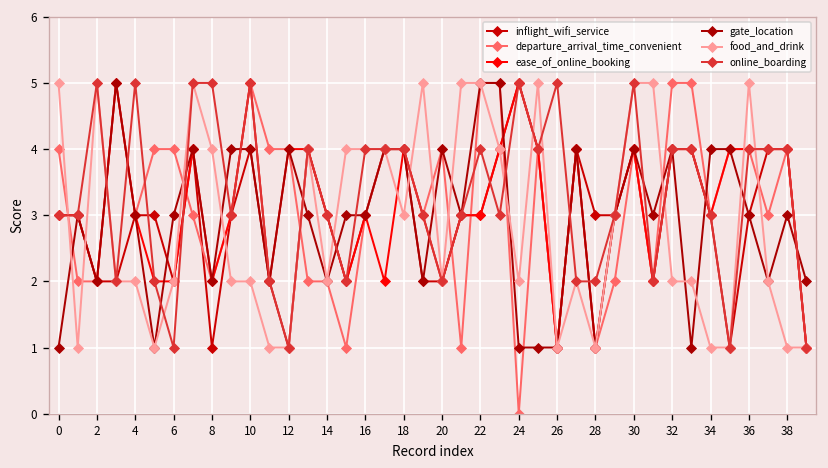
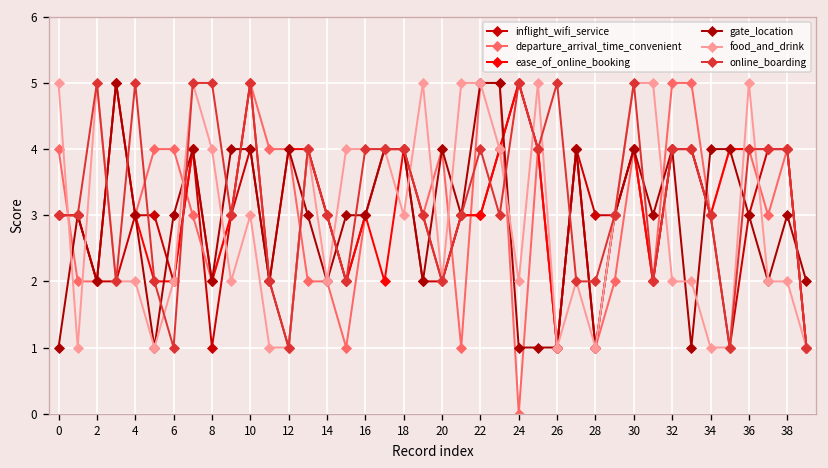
  {
    "departure_arrival_time_convenient": {
      "0": 4,
      "6": 4,
      "24": 0,
      "32": 5
    },
    "food_and_drink": {
      "0": 5,
      "4": 2,
      "8": 4,
-     "10": 2,
+     "10": 3,
      "18": 3,
      "24": 2,
      "32": 2,
      "34": 1,
      "36": 5,
-     "38": 1
+     "38": 2
    },
    "online_boarding": {
      "4": 5,
      "6": 1,
      "8": 5,
      "22": 4,
      "26": 5,
      "28": 2
    }
  }
